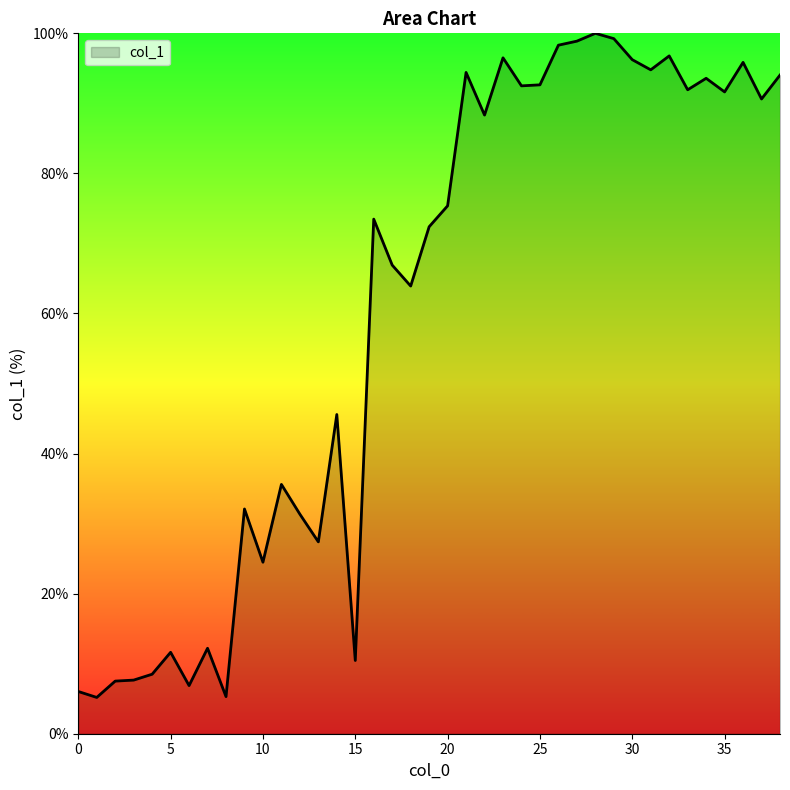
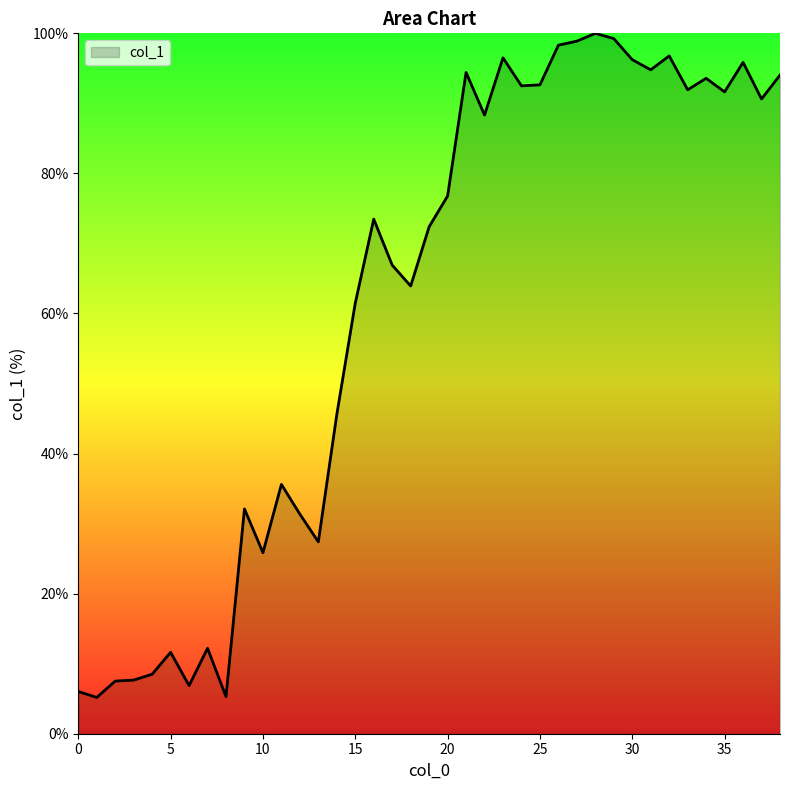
  {
    "0": "6%",
    "5": "12%",
-   "10": "24%",
-   "15": "10%",
-   "20": "75%",
+   "10": "26%",
+   "15": "61%",
+   "20": "77%",
    "25": "93%",
    "30": "96%",
    "35": "92%"
  }
